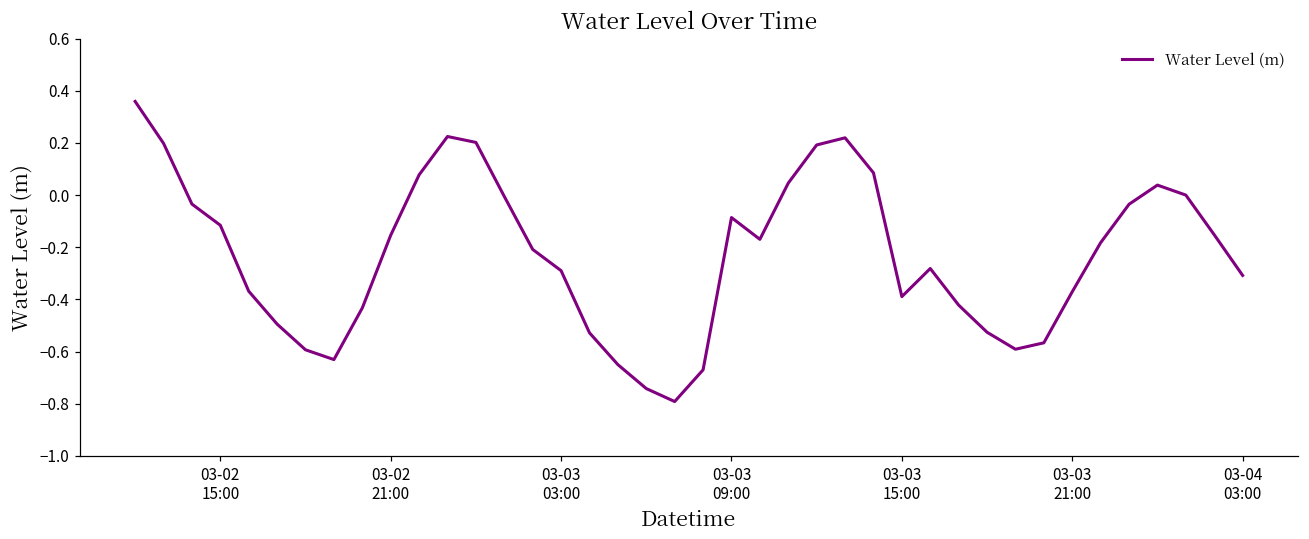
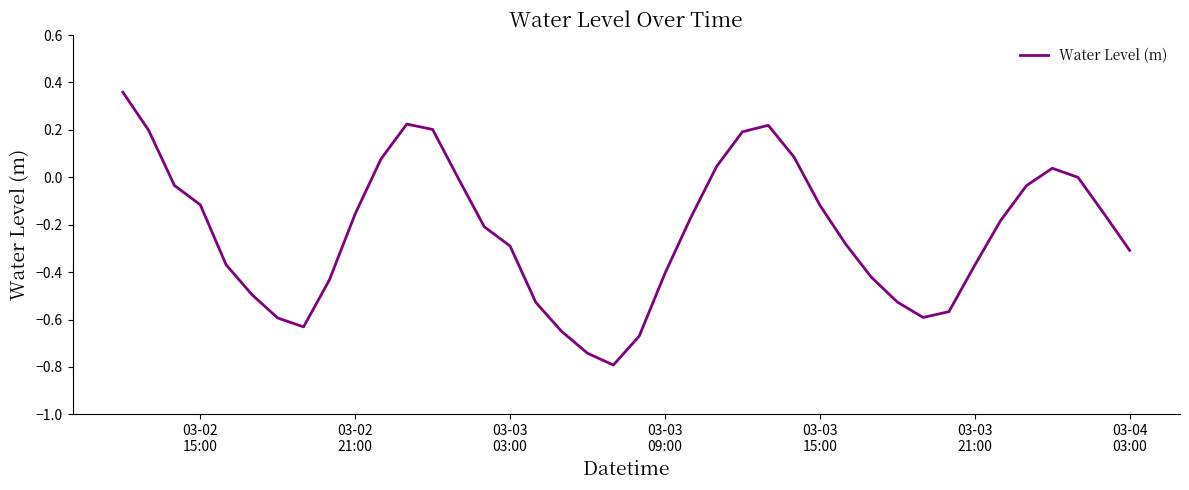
  {
    "03-02 15:00": -0.12,
    "03-02 21:00": -0.15,
    "03-03 03:00": -0.29,
-   "03-03 09:00": -0.09,
-   "03-03 15:00": -0.39,
+   "03-03 09:00": -0.41,
+   "03-03 15:00": -0.12,
    "03-03 21:00": -0.37,
    "03-04 03:00": -0.31
  }
